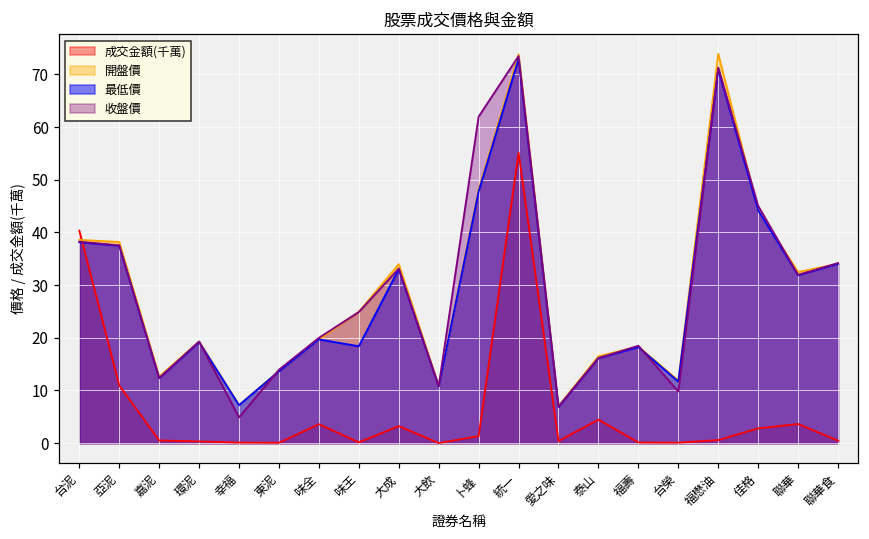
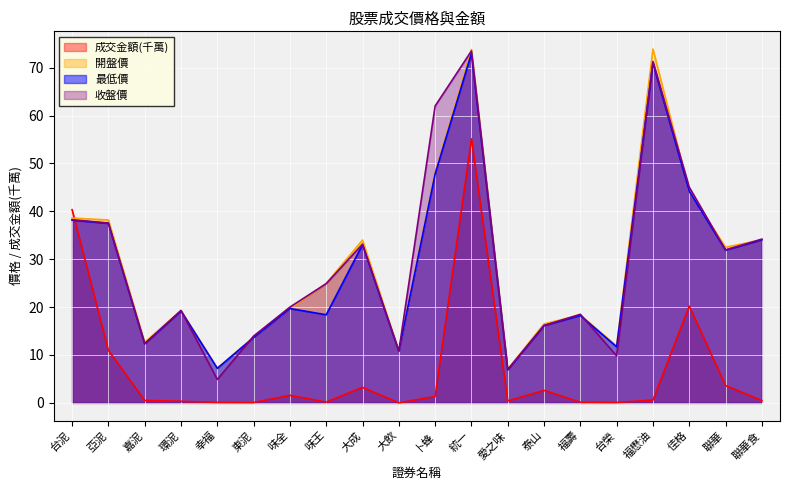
  {
    "成交金額(千萬)": {
      "台泥": 40,
      "亞泥": 11,
      "嘉泥": 1,
      "環泥": 0,
      "幸福": 0,
      "東泥": 0,
-     "味全": 4,
+     "味全": 2,
      "味王": 0,
      "大成": 3,
      "大飲": 0,
      "卜蜂": 1,
      "統一": 55,
      "愛之味": 0,
-     "泰山": 4,
+     "泰山": 3,
      "福壽": 0,
      "台榮": 0,
      "福懋油": 1,
-     "佳格": 3,
+     "佳格": 20,
      "聯華": 4,
      "聯華食": 0
    },
    "開盤價": {
      "亞泥": 38,
      "大成": 34,
      "福懋油": 74,
      "聯華": 33
    },
    "最低價": {
      "味王": 18
    },
    "收盤價": {
      "幸福": 5,
      "卜蜂": 62,
      "台榮": 10,
      "佳格": 45
    }
  }
